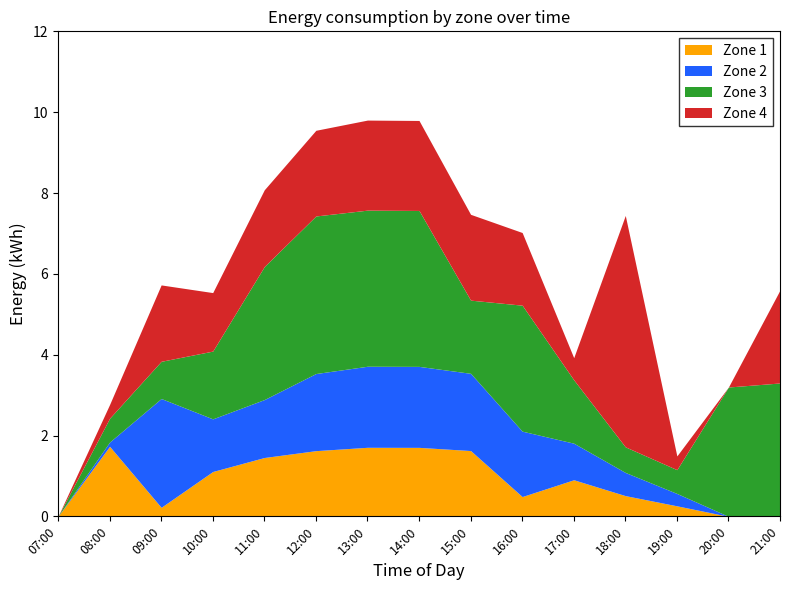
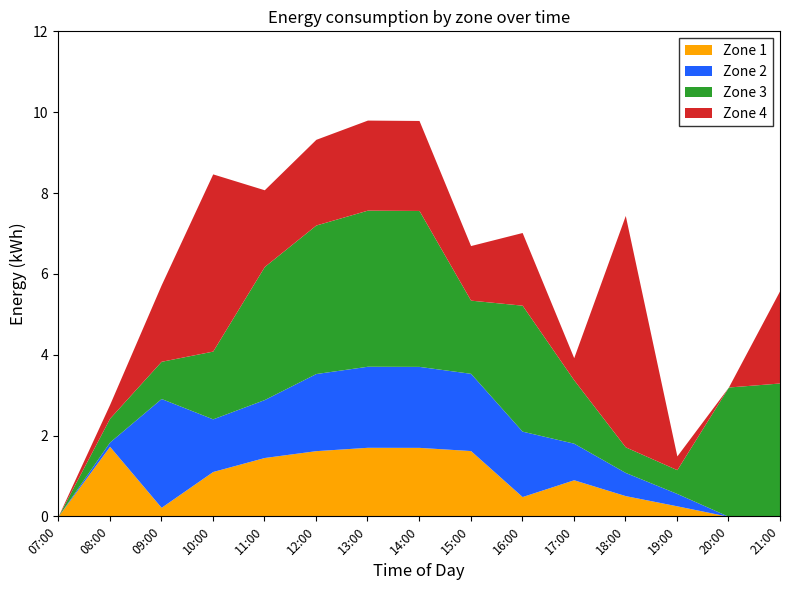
  {
    "Zone 3": {
-     "12:00": 3.9
+     "12:00": 3.7
    },
    "Zone 4": {
      "08:00": 0.3,
      "09:00": 1.9,
-     "10:00": 1.4,
+     "10:00": 4.4,
      "11:00": 1.9,
      "12:00": 2.1,
      "13:00": 2.2,
      "14:00": 2.2,
-     "15:00": 2.1,
+     "15:00": 1.4,
      "16:00": 1.8,
      "17:00": 0.5,
      "18:00": 5.7,
      "19:00": 0.3,
      "21:00": 2.3
    }
  }
